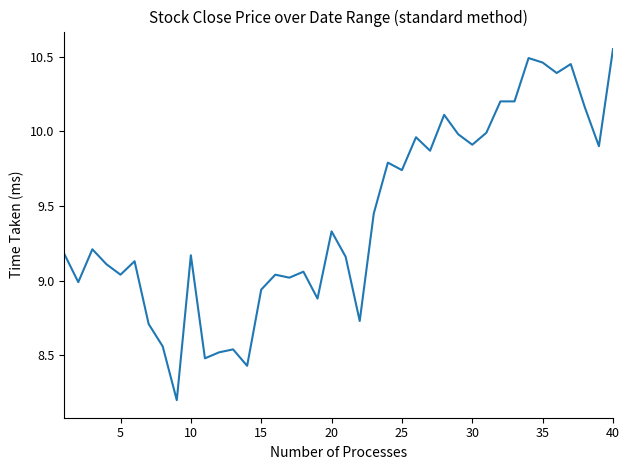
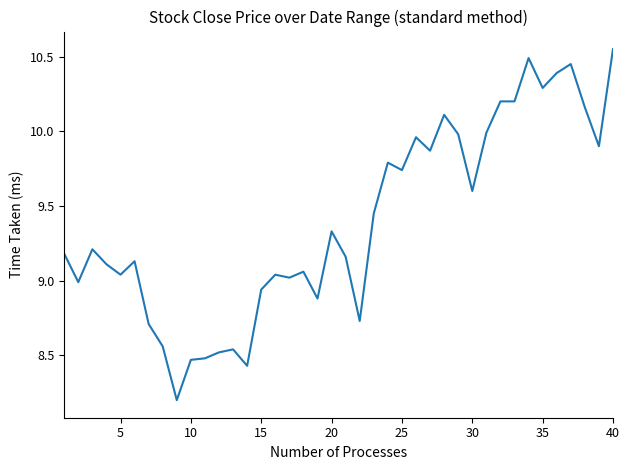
  {
    "5": 9.04,
-   "10": 9.17,
+   "10": 8.47,
    "15": 8.94,
    "20": 9.33,
    "25": 9.74,
-   "30": 9.91,
-   "35": 10.46,
+   "30": 9.60,
+   "35": 10.29,
    "40": 10.55
  }
